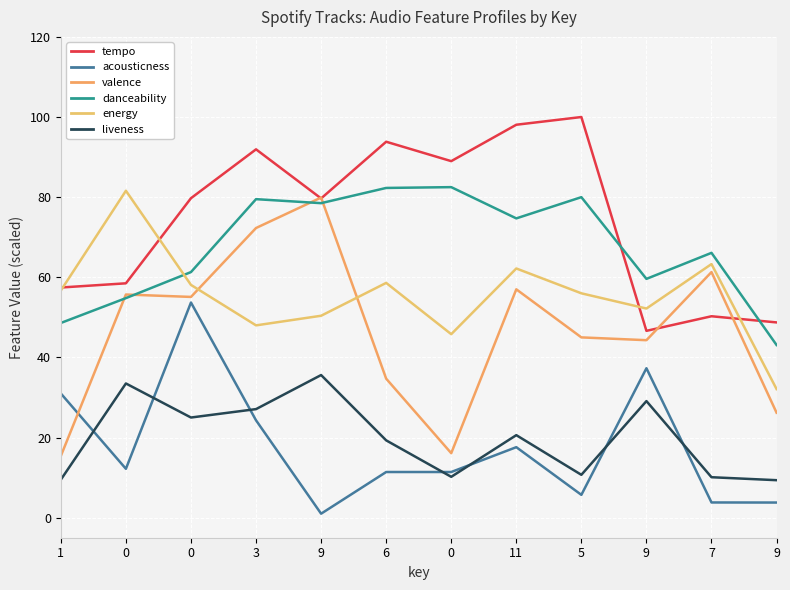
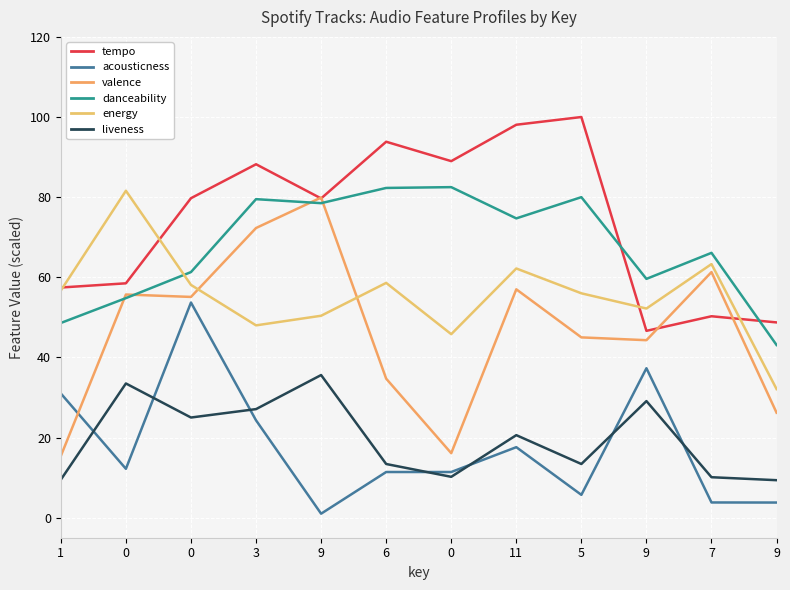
  {
    "tempo": {
      "1": 57,
-     "3": 92,
+     "3": 88,
      "6": 94,
      "11": 98,
      "5": 100,
      "7": 50
    },
    "liveness": {
      "1": 9,
      "3": 27,
-     "6": 19,
+     "6": 13,
      "11": 21,
-     "5": 11,
+     "5": 13,
      "7": 10
    }
  }
